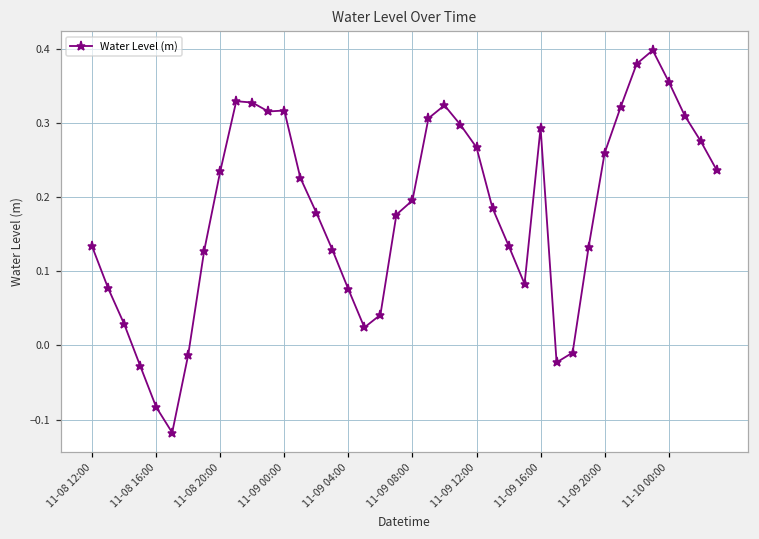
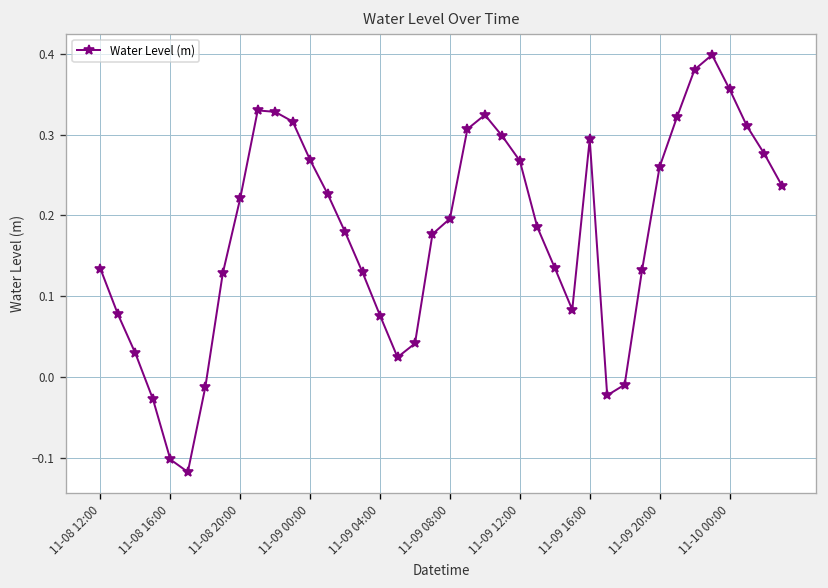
  {
    "11-08 12:00": 0.13,
-   "11-08 16:00": -0.08,
-   "11-08 20:00": 0.24,
-   "11-09 00:00": 0.32,
+   "11-08 16:00": -0.10,
+   "11-08 20:00": 0.22,
+   "11-09 00:00": 0.27,
    "11-09 04:00": 0.08,
    "11-09 08:00": 0.20,
    "11-09 12:00": 0.27,
    "11-09 16:00": 0.29,
    "11-09 20:00": 0.26,
    "11-10 00:00": 0.36
  }
